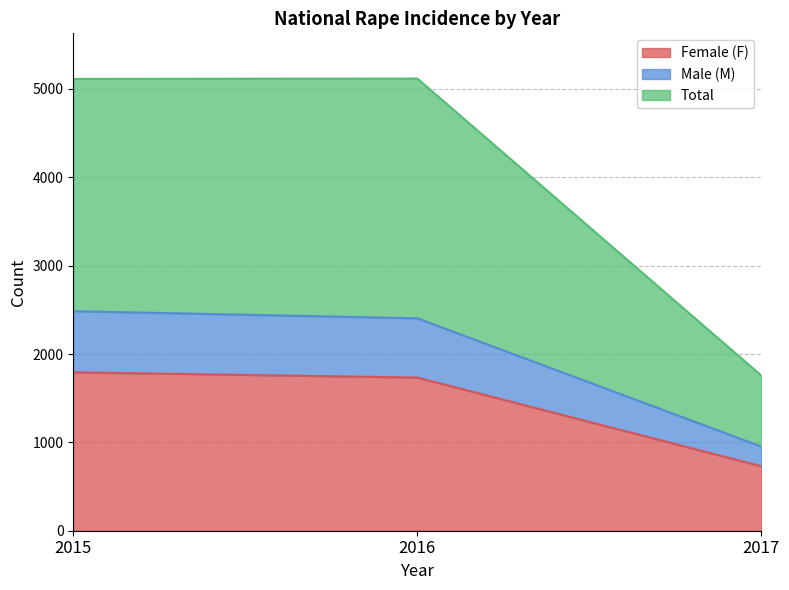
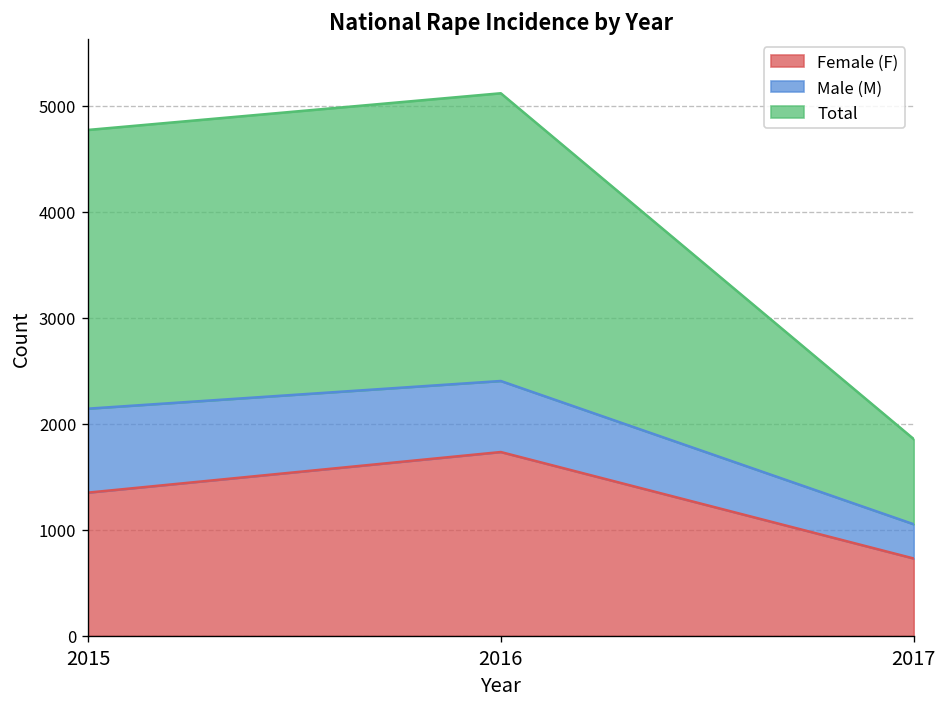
  {
    "Female (F)": {
-     "2015": 1800,
+     "2015": 1400,
      "2016": 1700,
      "2017": 700
    },
    "Male (M)": {
-     "2015": 700,
+     "2015": 800,
      "2016": 700,
-     "2017": 200
+     "2017": 300
    },
    "Total": {
      "2015": 2600,
      "2016": 2700,
      "2017": 800
    }
  }
